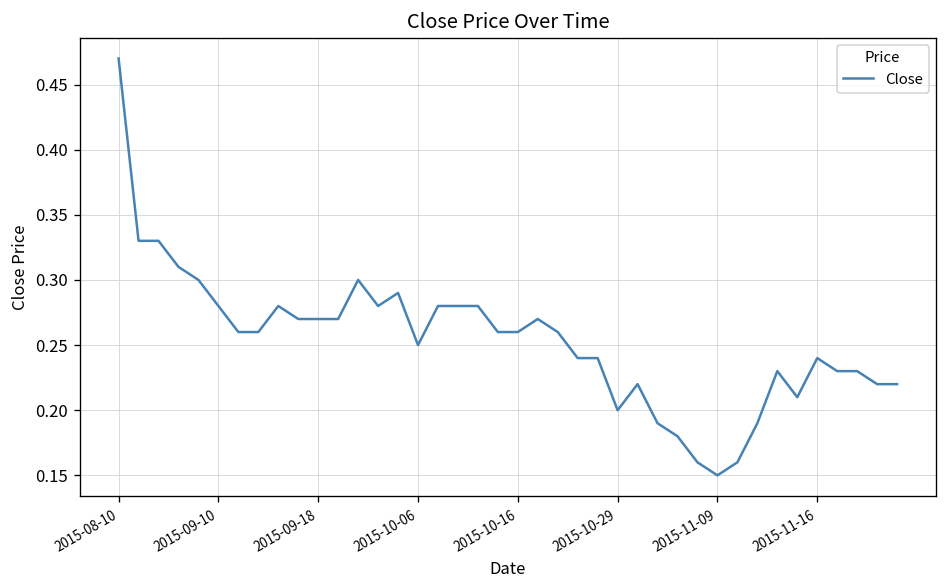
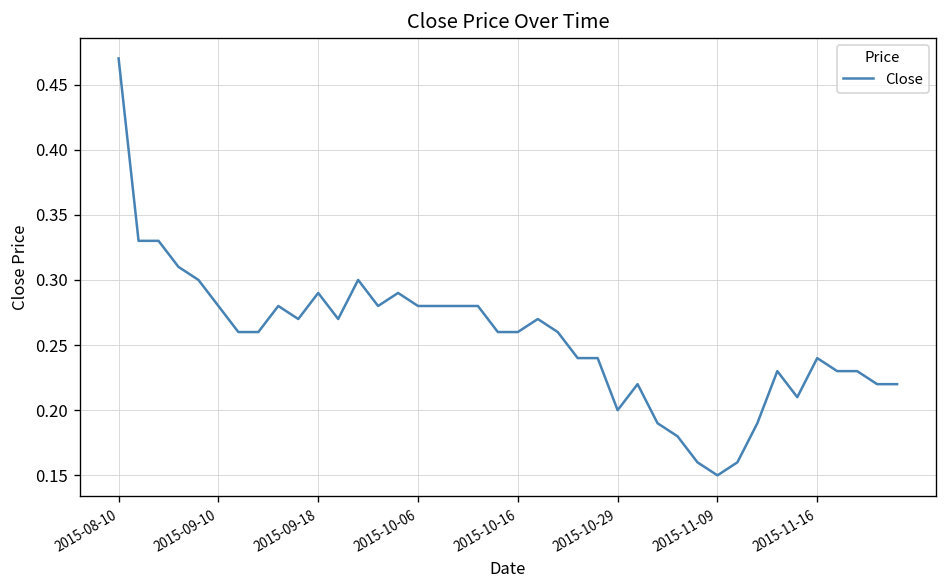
  {
    "2015-08-10": 0.47,
    "2015-09-10": 0.28,
-   "2015-09-18": 0.27,
-   "2015-10-06": 0.25,
+   "2015-09-18": 0.29,
+   "2015-10-06": 0.28,
    "2015-10-16": 0.26,
    "2015-10-29": 0.20,
    "2015-11-09": 0.15,
    "2015-11-16": 0.24
  }
